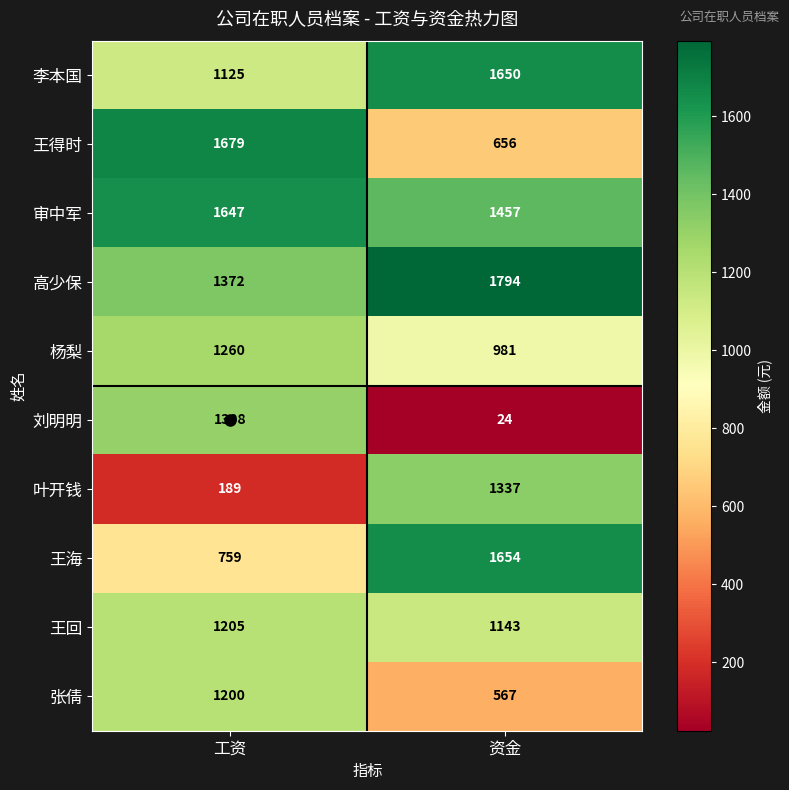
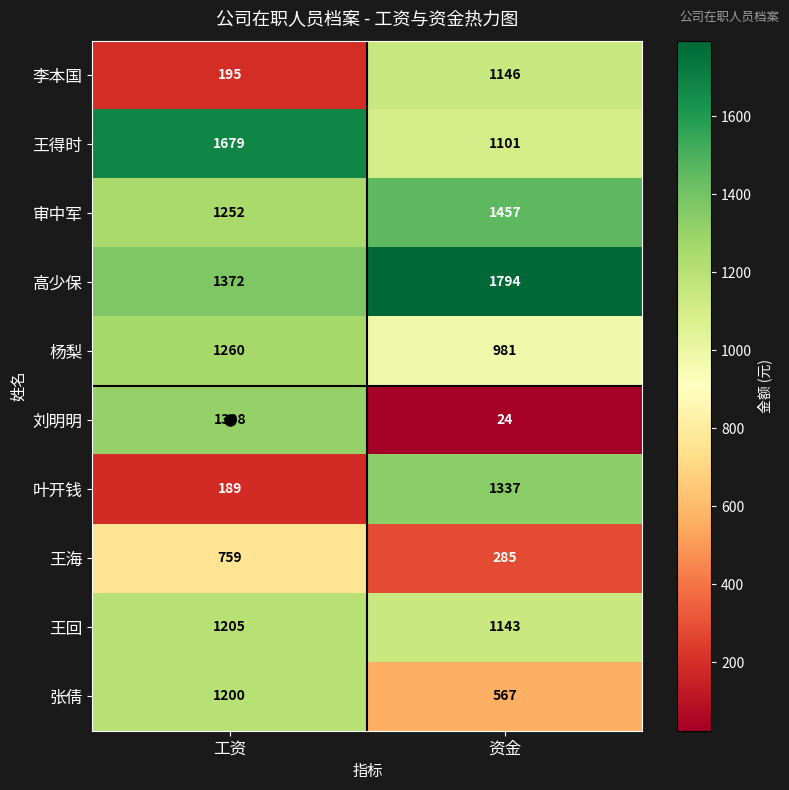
  {
    "李本国": {
-     "工资": 1125,
-     "资金": 1650
+     "工资": 195,
+     "资金": 1146
    },
    "王得时": {
      "工资": 1679,
-     "资金": 656
+     "资金": 1101
    },
    "审中军": {
-     "工资": 1647,
+     "工资": 1252,
      "资金": 1457
    },
    "高少保": {
      "工资": 1372,
      "资金": 1794
    },
    "杨梨": {
      "工资": 1260,
      "资金": 981
    },
    "刘明明": {
      "资金": 24
    },
    "叶开钱": {
      "工资": 189,
      "资金": 1337
    },
    "王海": {
      "工资": 759,
-     "资金": 1654
+     "资金": 285
    },
    "王回": {
      "工资": 1205,
      "资金": 1143
    },
    "张倩": {
      "工资": 1200,
      "资金": 567
    }
  }
